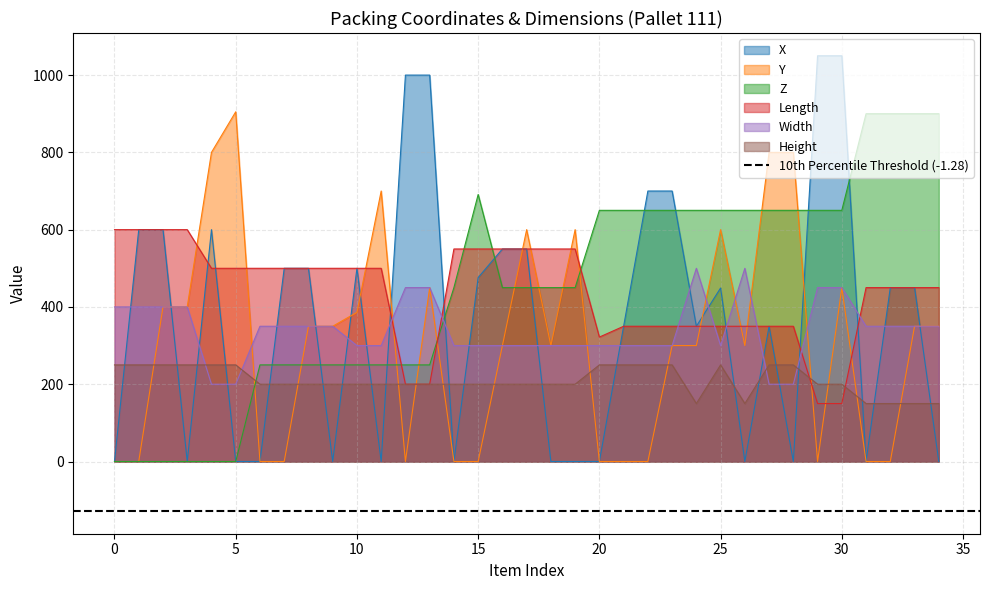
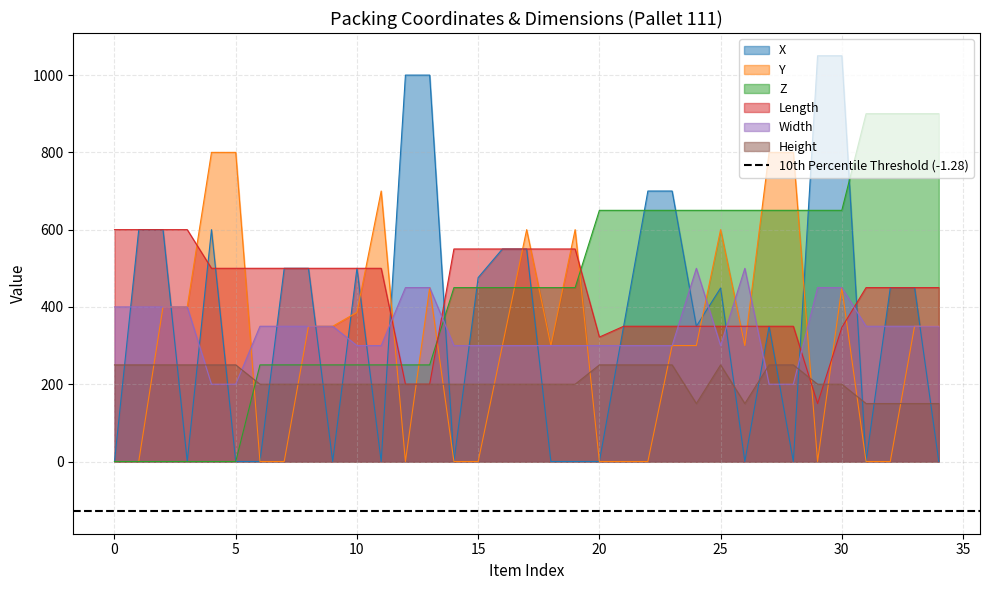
  {
    "X": {
      "15": 480,
      "25": 450
    },
    "Y": {
-     "5": 910,
+     "5": 800,
      "10": 390,
      "15": 0,
      "25": 600
    },
    "Z": {
      "10": 250,
-     "15": 690,
+     "15": 450,
      "20": 650,
      "25": 650,
      "30": 650
    },
    "Length": {
      "0": 600,
      "5": 500,
      "15": 550,
      "20": 320,
      "25": 350,
-     "30": 150
+     "30": 350
    },
    "Width": {
      "0": 400,
      "5": 200,
      "10": 300,
      "15": 300,
      "20": 300,
      "25": 300
    },
    "Height": {
      "0": 250,
      "5": 250,
      "10": 200,
      "15": 200,
      "20": 250,
      "25": 250,
      "30": 200
    }
  }
